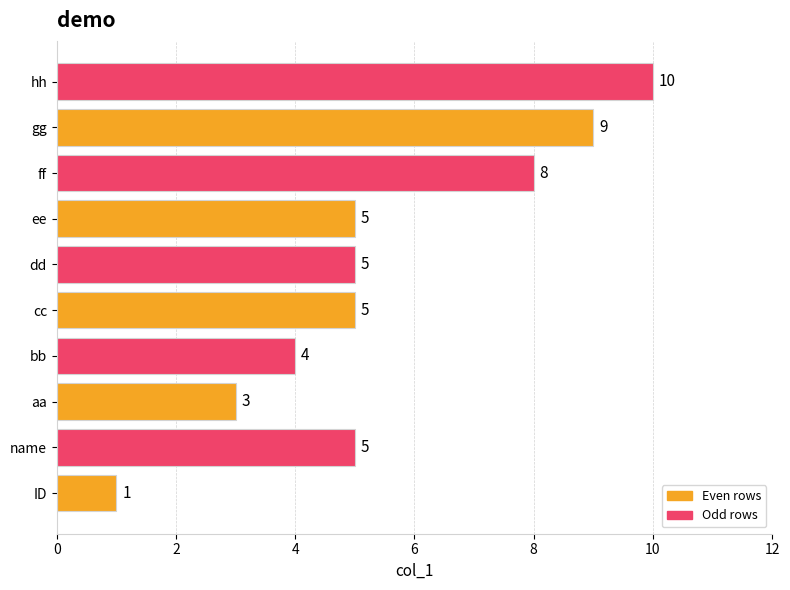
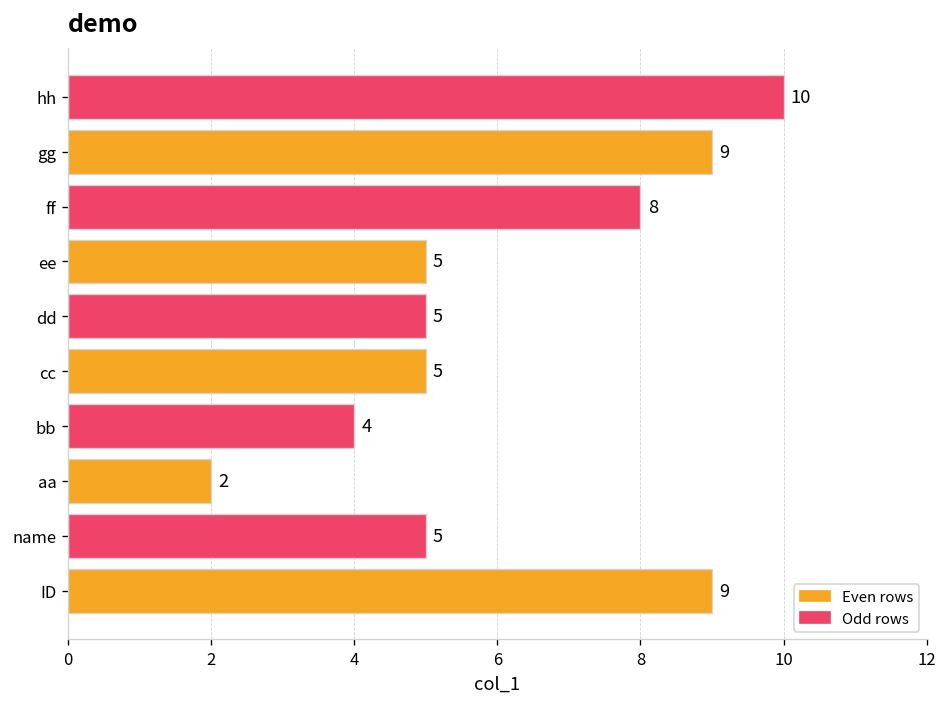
  {
    "hh": 10,
    "gg": 9,
    "ff": 8,
    "ee": 5,
    "dd": 5,
    "cc": 5,
    "bb": 4,
-   "aa": 3,
+   "aa": 2,
    "name": 5,
-   "ID": 1
+   "ID": 9
  }
